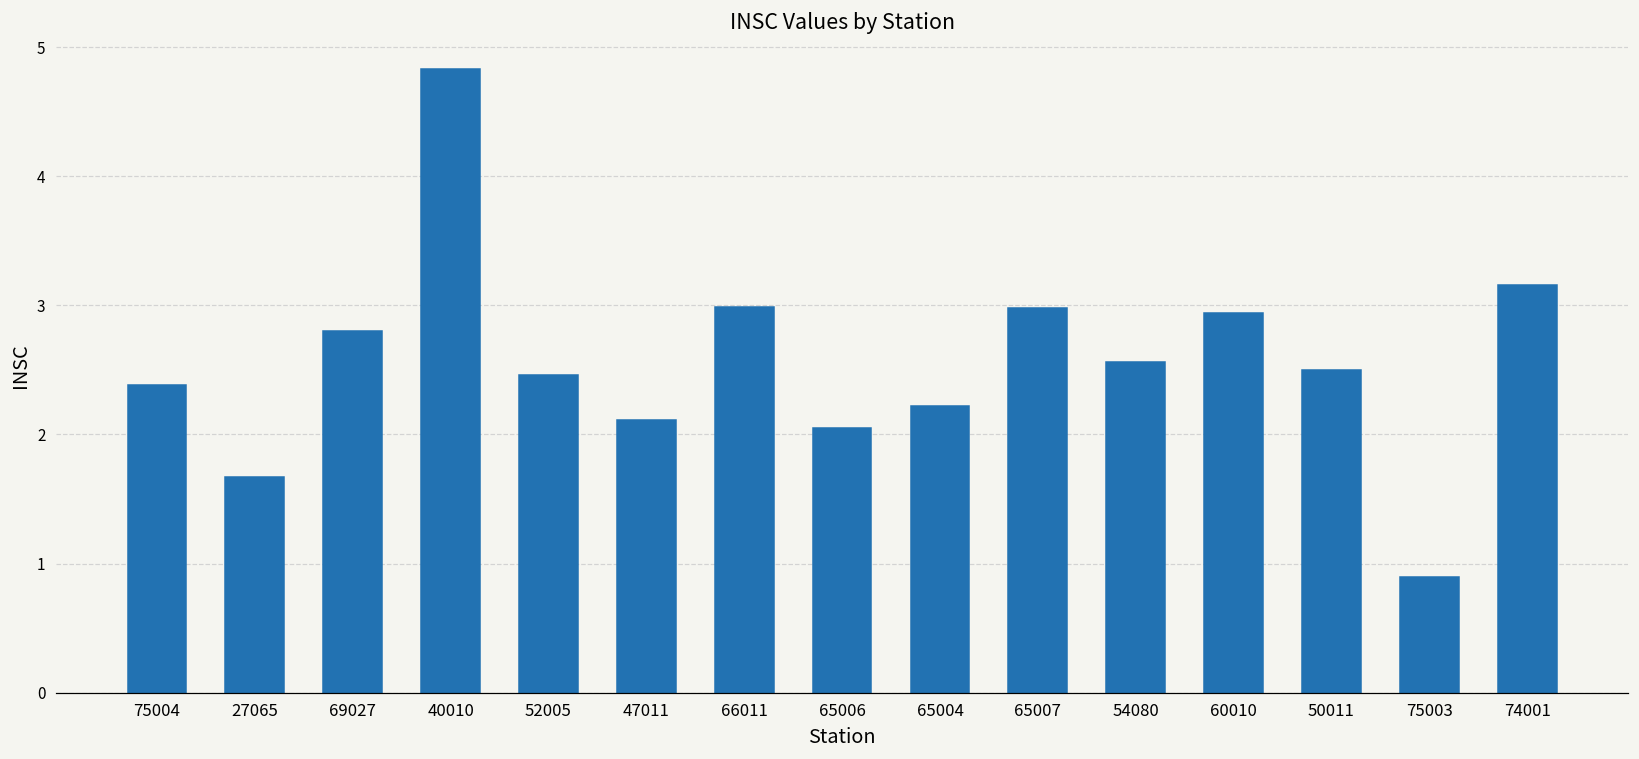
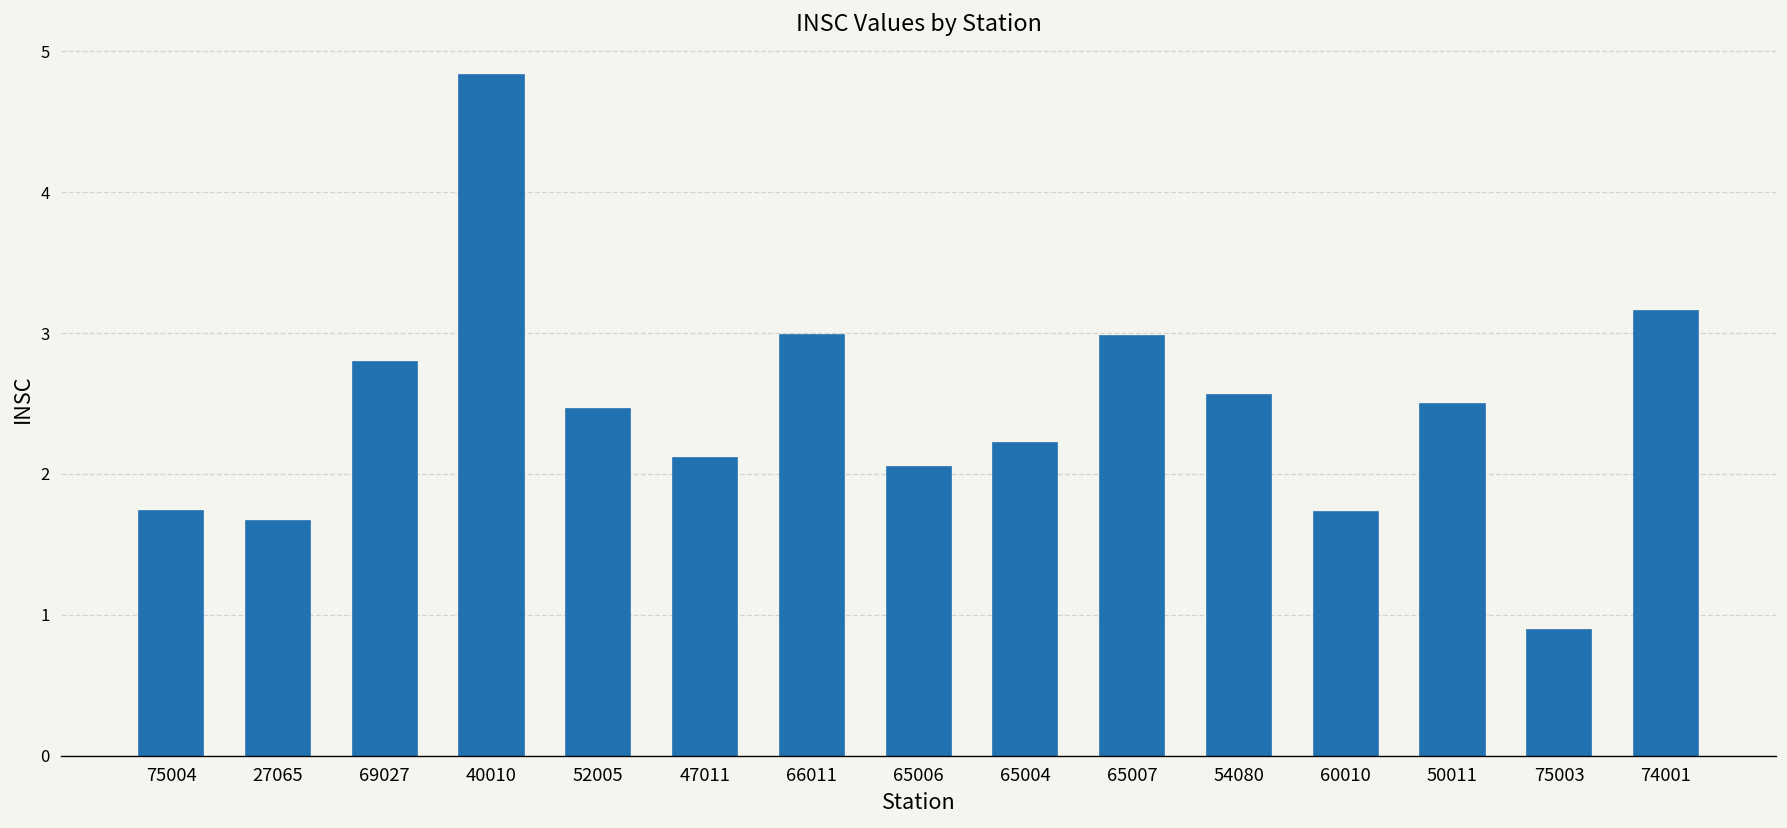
  {
-   "75004": 2.38,
+   "75004": 1.74,
    "27065": 1.67,
    "69027": 2.80,
    "40010": 4.83,
    "52005": 2.46,
    "47011": 2.11,
    "66011": 2.99,
    "65006": 2.05,
    "65004": 2.22,
    "65007": 2.98,
    "54080": 2.56,
-   "60010": 2.94,
+   "60010": 1.73,
    "50011": 2.50,
    "75003": 0.89,
    "74001": 3.16
  }
